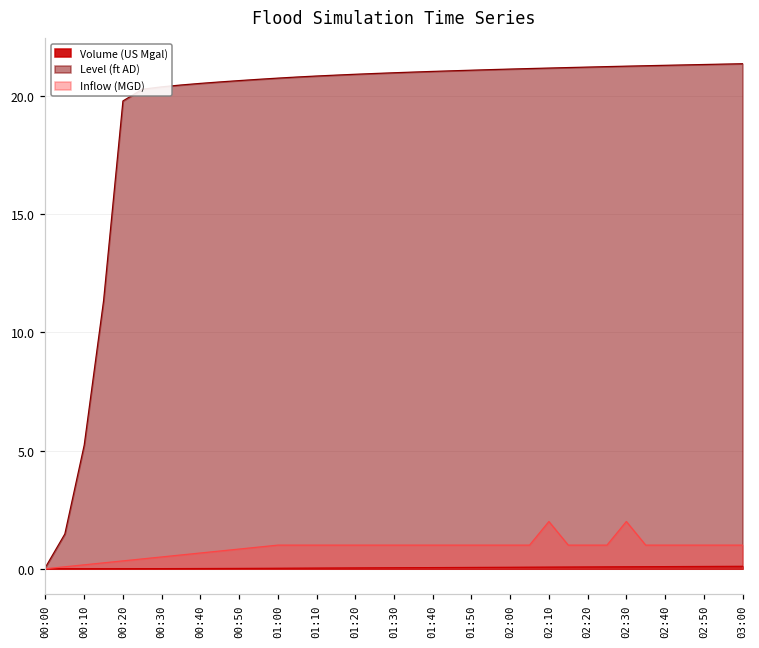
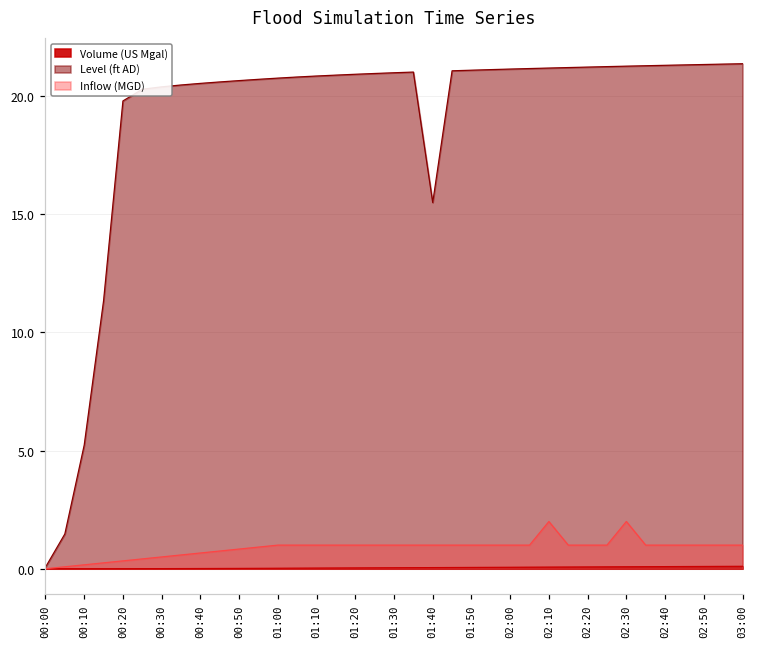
  {
    "Volume (US Mgal)": {
      "00:10": 0.0,
      "00:20": 0.0,
      "00:30": 0.0,
      "00:40": 0.0,
      "00:50": 0.0,
      "01:00": 0.0,
      "01:10": 0.0,
      "01:20": 0.0,
      "01:30": 0.0,
      "01:40": 0.0,
      "01:50": 0.1,
      "02:00": 0.1,
      "02:10": 0.1,
      "02:20": 0.1,
      "02:30": 0.1,
      "02:40": 0.1,
      "02:50": 0.1,
      "03:00": 0.1
    },
    "Level (ft AD)": {
      "00:10": 5.2,
      "00:20": 19.8,
      "00:40": 20.5,
      "00:50": 20.7,
      "01:00": 20.8,
      "01:10": 20.9,
      "01:20": 20.9,
      "01:30": 21.0,
-     "01:40": 21.1,
+     "01:40": 15.5,
      "01:50": 21.1,
      "02:00": 21.1,
      "02:10": 21.2,
      "02:20": 21.2,
      "02:30": 21.3,
      "02:40": 21.3,
      "02:50": 21.3,
      "03:00": 21.4
    },
    "Inflow (MGD)": {
      "00:10": 0.2,
      "00:20": 0.3,
      "00:30": 0.5,
      "00:40": 0.7,
      "00:50": 0.8,
      "01:00": 1.0,
      "01:10": 1.0,
      "01:20": 1.0,
      "01:30": 1.0,
      "01:40": 1.0,
      "01:50": 1.0,
      "02:00": 1.0,
      "02:10": 2.0,
      "02:20": 1.0,
      "02:30": 2.0,
      "02:40": 1.0,
      "02:50": 1.0,
      "03:00": 1.0
    }
  }
